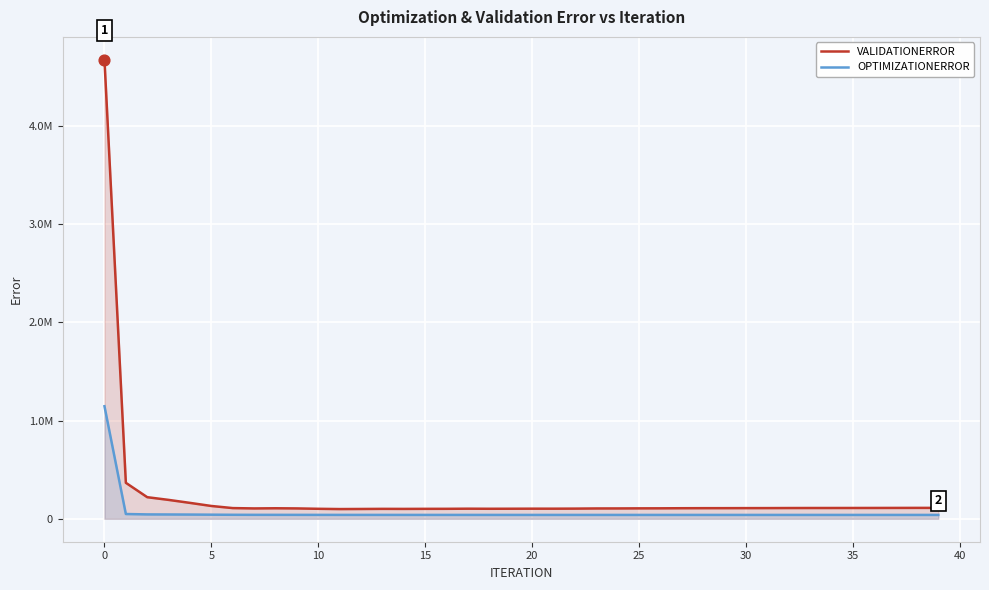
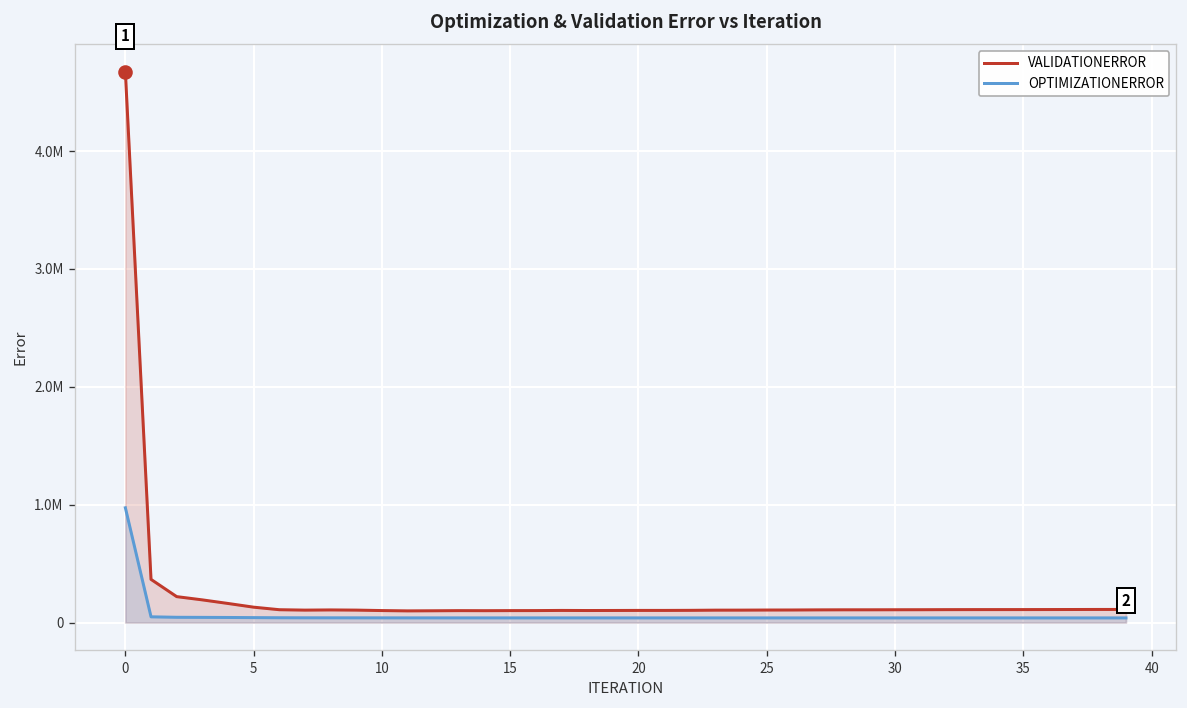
  {
    "OPTIMIZATIONERROR": {
-     "0": 1100000,
+     "0": 1000000,
      "5": 0,
      "10": 0,
      "15": 0,
      "20": 0,
      "25": 0,
      "30": 0,
      "35": 0
    }
  }
